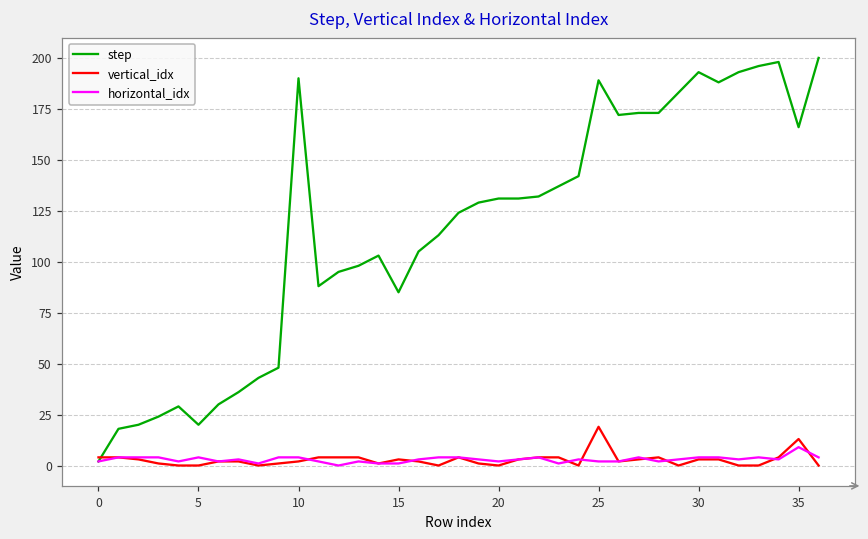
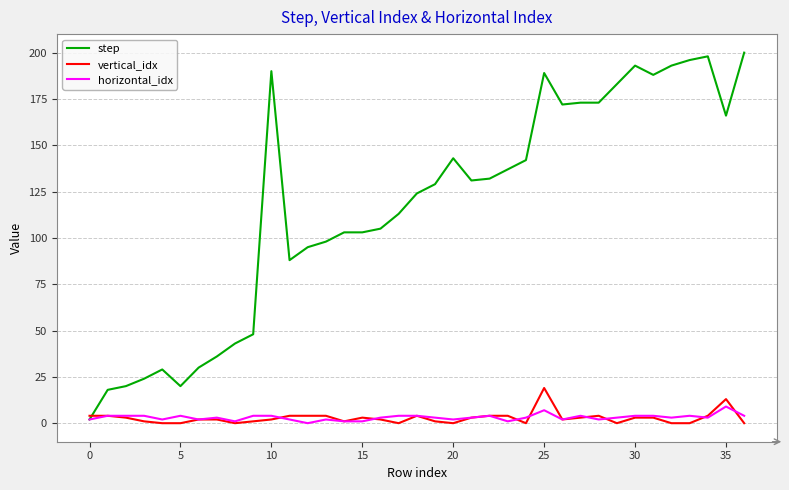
  {
    "step": {
      "5": 20,
      "10": 190,
-     "15": 85,
-     "20": 131,
+     "15": 103,
+     "20": 143,
      "25": 189,
      "30": 193,
      "35": 166
    },
    "vertical_idx": {
      "0": 4,
      "5": 0,
      "10": 2,
      "15": 3,
      "20": 0,
      "25": 19,
      "35": 13
    },
    "horizontal_idx": {
      "5": 4,
      "10": 4,
      "15": 1,
      "20": 2,
-     "25": 2,
+     "25": 7,
      "35": 9
    }
  }
